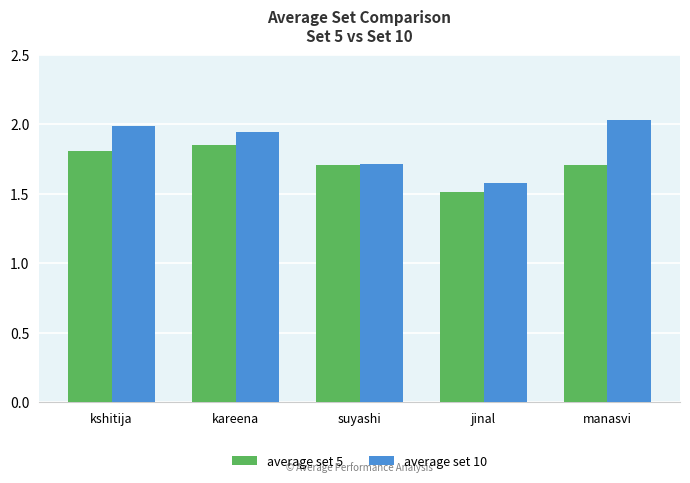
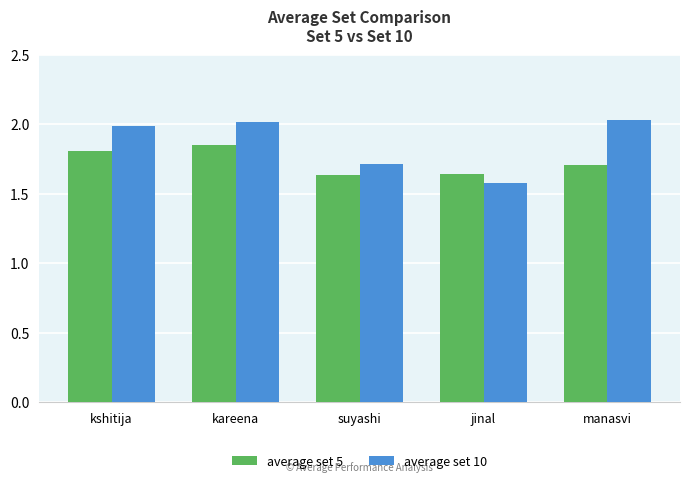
  {
    "average set 5": {
      "kshitija": 1.81,
      "kareena": 1.85,
-     "suyashi": 1.71,
-     "jinal": 1.51,
+     "suyashi": 1.63,
+     "jinal": 1.64,
      "manasvi": 1.71
    },
    "average set 10": {
      "kshitija": 1.99,
-     "kareena": 1.94,
+     "kareena": 2.01,
      "suyashi": 1.71,
      "jinal": 1.57,
      "manasvi": 2.03
    }
  }
